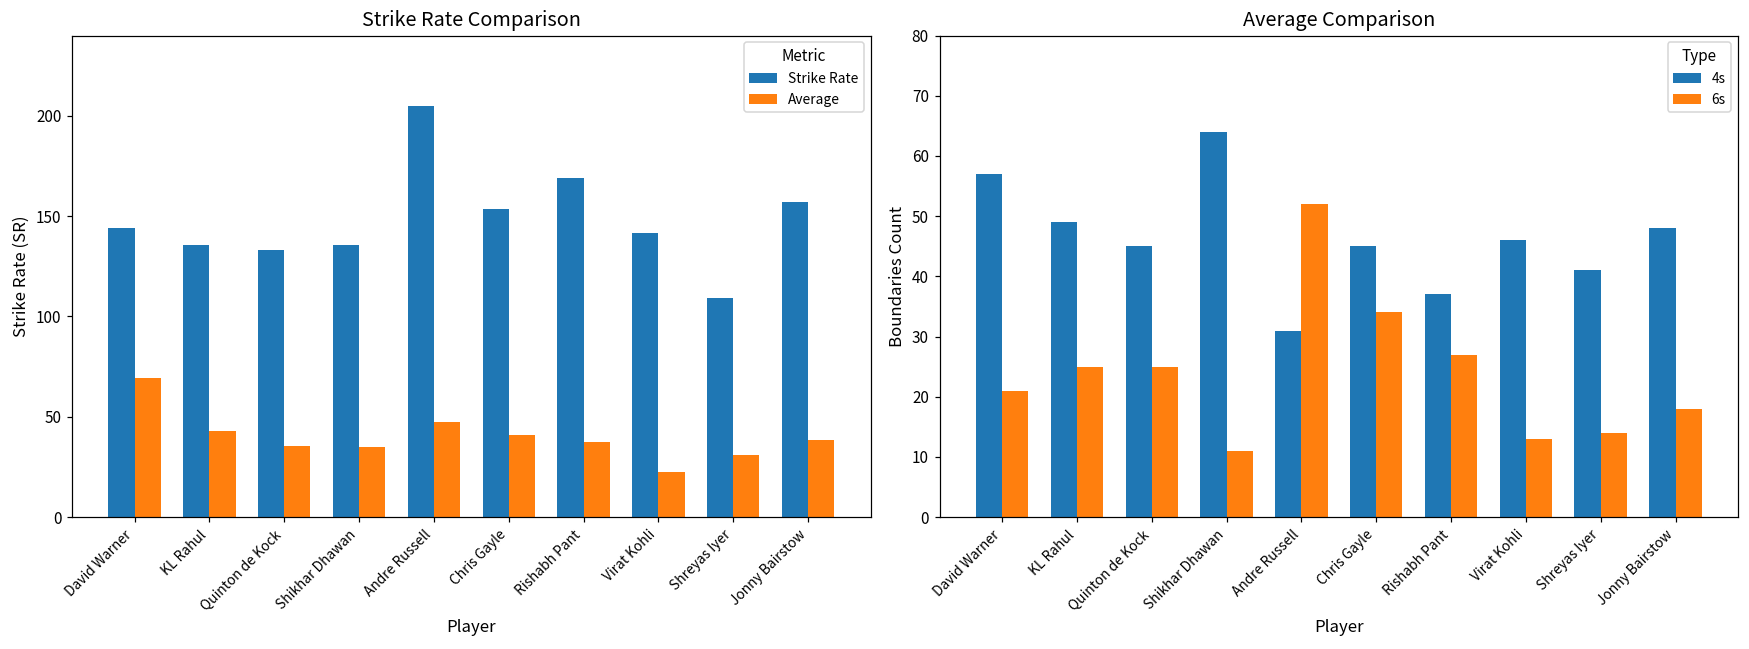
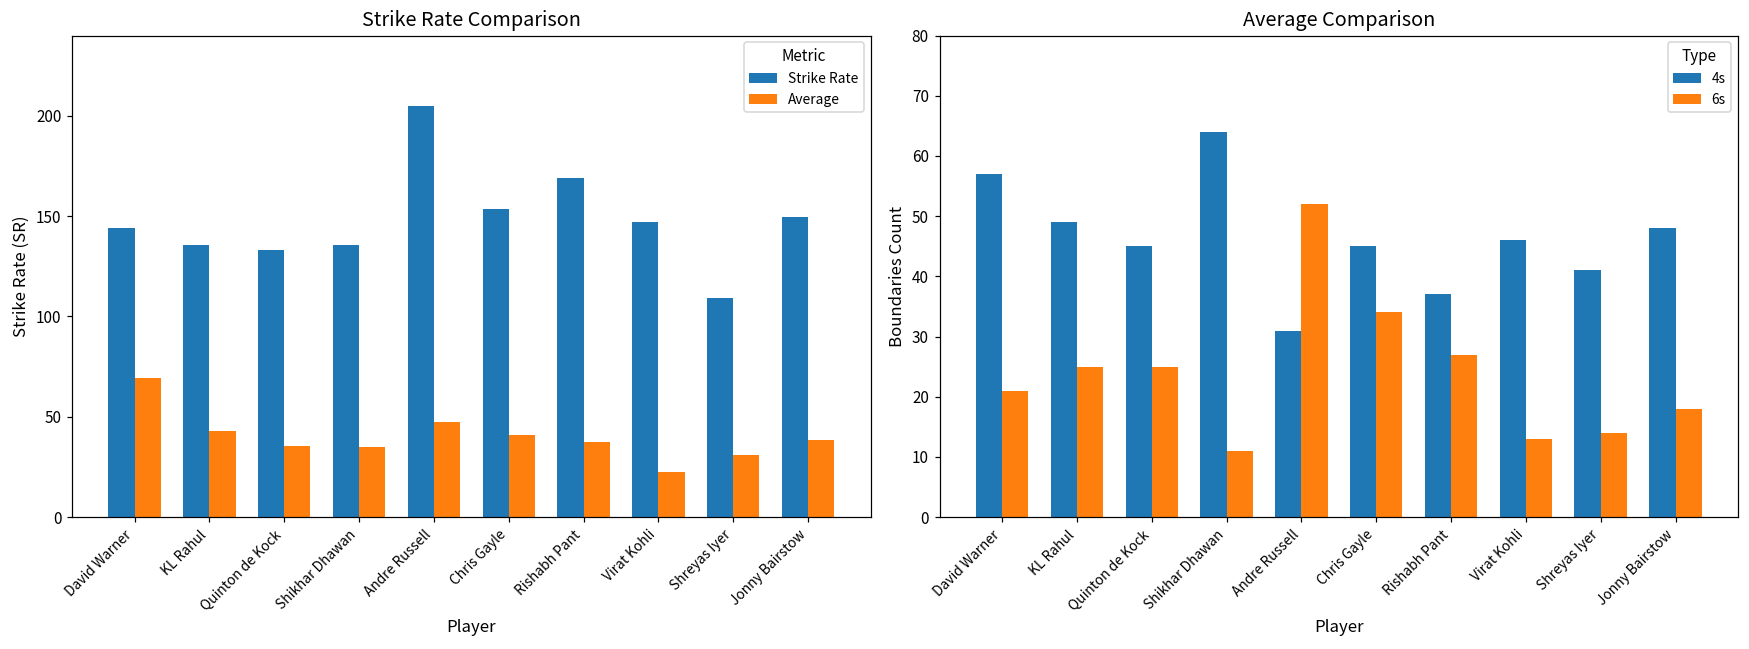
  {
    "Strike Rate Comparison": {
      "Strike Rate": {
        "David Warner": 144,
        "KL Rahul": 135,
        "Quinton de Kock": 133,
        "Shikhar Dhawan": 136,
        "Andre Russell": 205,
        "Chris Gayle": 154,
        "Rishabh Pant": 169,
-       "Virat Kohli": 141,
+       "Virat Kohli": 147,
        "Shreyas Iyer": 109,
-       "Jonny Bairstow": 157
+       "Jonny Bairstow": 149
      },
      "Average": {
        "David Warner": 69,
        "KL Rahul": 43,
        "Quinton de Kock": 35,
        "Shikhar Dhawan": 35,
        "Andre Russell": 47,
        "Chris Gayle": 41,
        "Rishabh Pant": 38,
        "Virat Kohli": 23,
        "Shreyas Iyer": 31,
        "Jonny Bairstow": 39
      }
    },
    "Average Comparison": {
      "4s": {
        "David Warner": 57,
        "KL Rahul": 49,
        "Quinton de Kock": 45,
        "Shikhar Dhawan": 64,
        "Andre Russell": 31,
        "Chris Gayle": 45,
        "Rishabh Pant": 37,
        "Virat Kohli": 46,
        "Shreyas Iyer": 41,
        "Jonny Bairstow": 48
      },
      "6s": {
        "David Warner": 21,
        "KL Rahul": 25,
        "Quinton de Kock": 25,
        "Shikhar Dhawan": 11,
        "Andre Russell": 52,
        "Chris Gayle": 34,
        "Rishabh Pant": 27,
        "Virat Kohli": 13,
        "Shreyas Iyer": 14,
        "Jonny Bairstow": 18
      }
    }
  }
